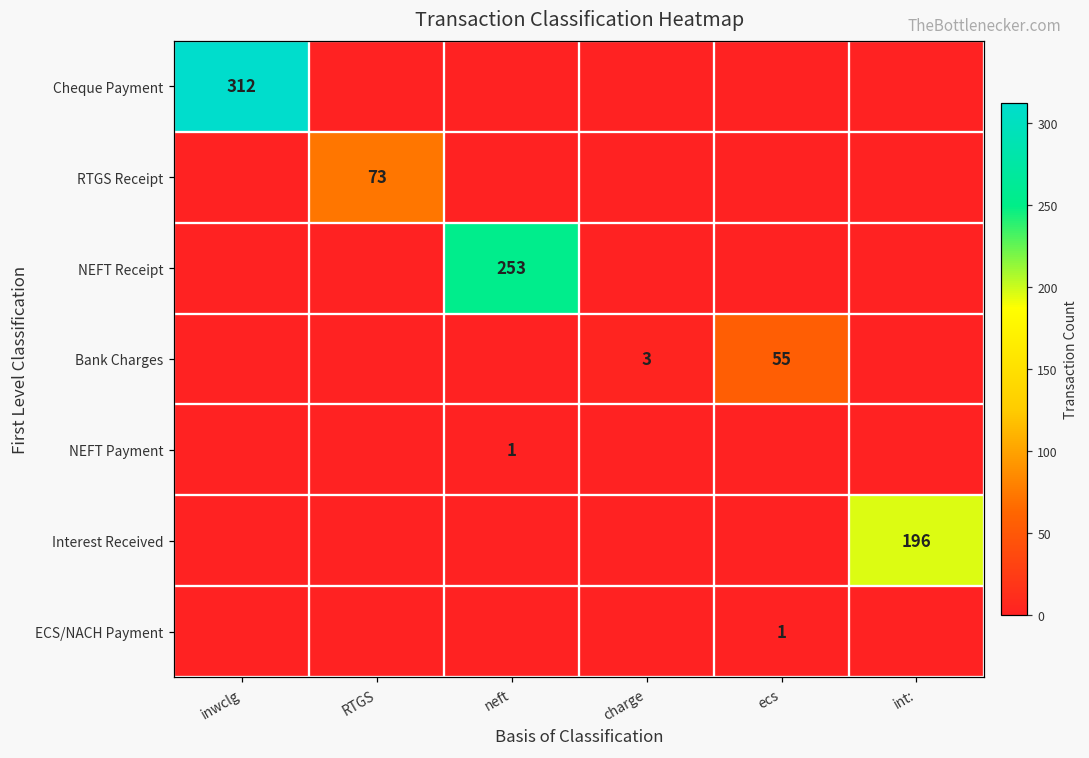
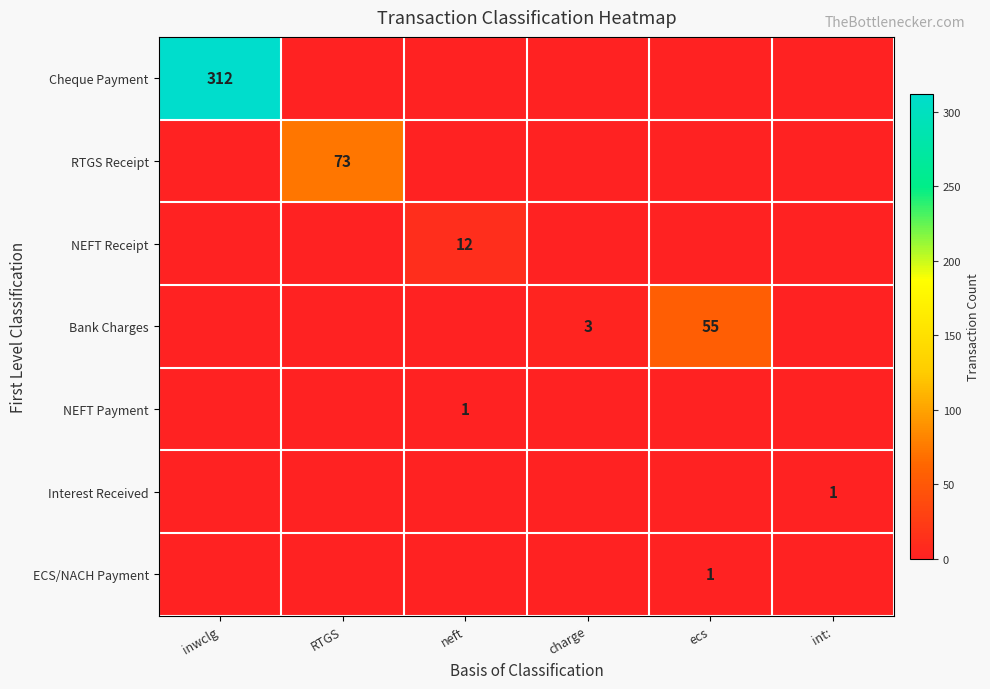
  {
    "Cheque Payment": {
      "inwclg": 312
    },
    "RTGS Receipt": {
      "RTGS": 73
    },
    "NEFT Receipt": {
-     "neft": 253
+     "neft": 12
    },
    "Bank Charges": {
      "charge": 3,
      "ecs": 55
    },
    "NEFT Payment": {
      "neft": 1
    },
    "Interest Received": {
-     "int:": 196
+     "int:": 1
    },
    "ECS/NACH Payment": {
      "ecs": 1
    }
  }
